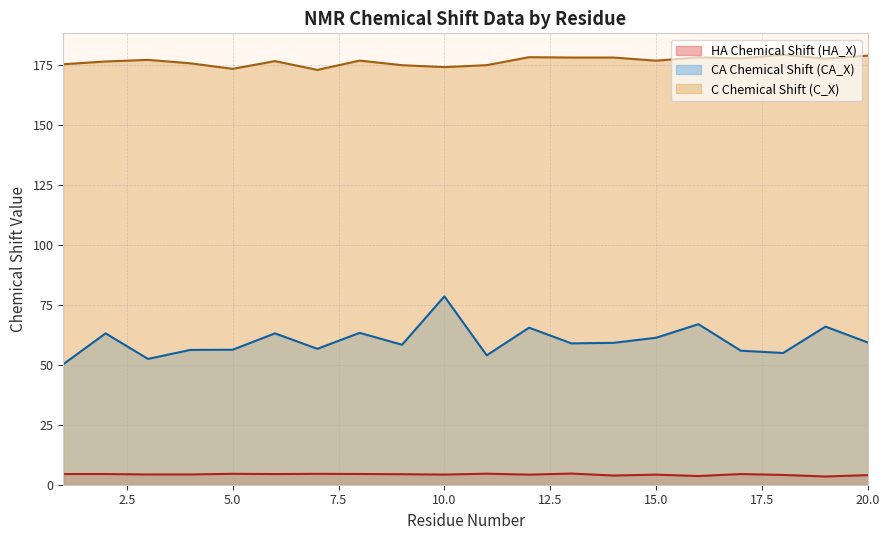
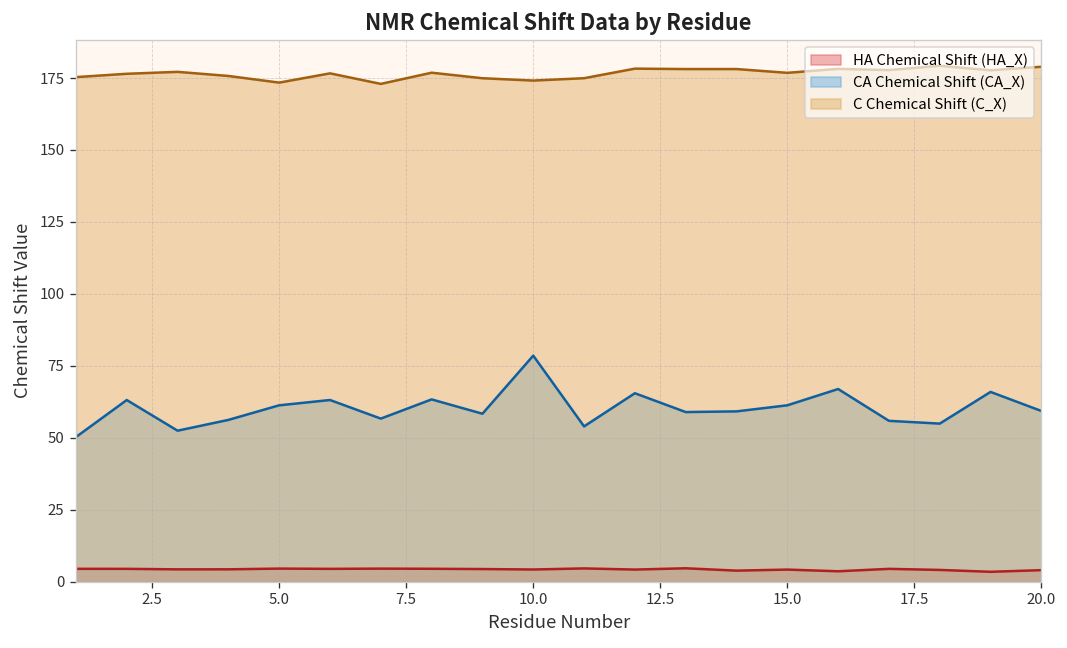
  {
    "CA Chemical Shift (CA_X)": {
-     "5.0": 56,
+     "5.0": 61,
      "10.0": 79,
      "15.0": 61,
      "20.0": 59
    }
  }
